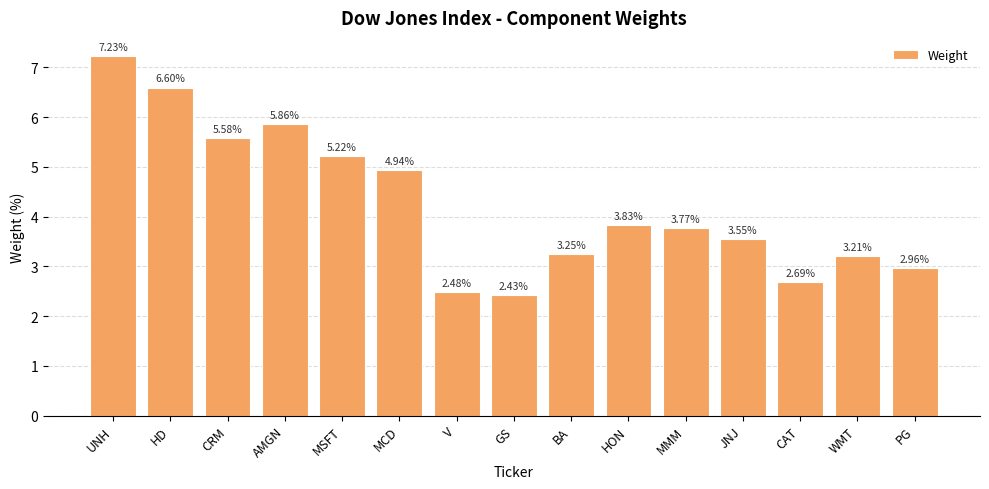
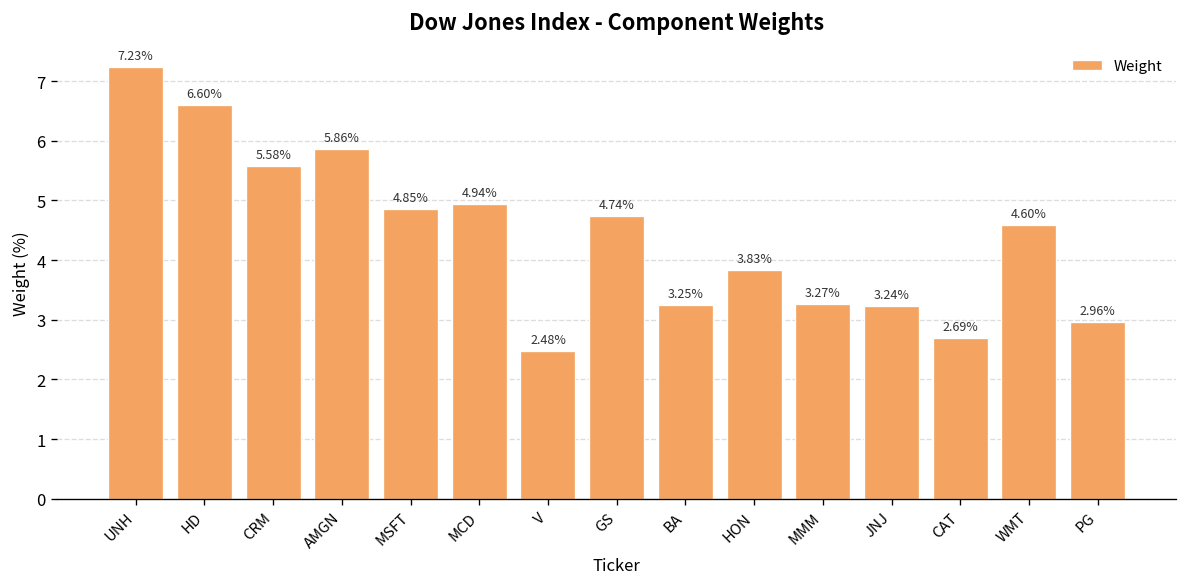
  {
    "UNH": "7.23%",
    "HD": "6.60%",
    "CRM": "5.58%",
    "AMGN": "5.86%",
-   "MSFT": "5.22%",
+   "MSFT": "4.85%",
    "MCD": "4.94%",
    "V": "2.48%",
-   "GS": "2.43%",
+   "GS": "4.74%",
    "BA": "3.25%",
    "HON": "3.83%",
-   "MMM": "3.77%",
-   "JNJ": "3.55%",
+   "MMM": "3.27%",
+   "JNJ": "3.24%",
    "CAT": "2.69%",
-   "WMT": "3.21%",
+   "WMT": "4.60%",
    "PG": "2.96%"
  }
